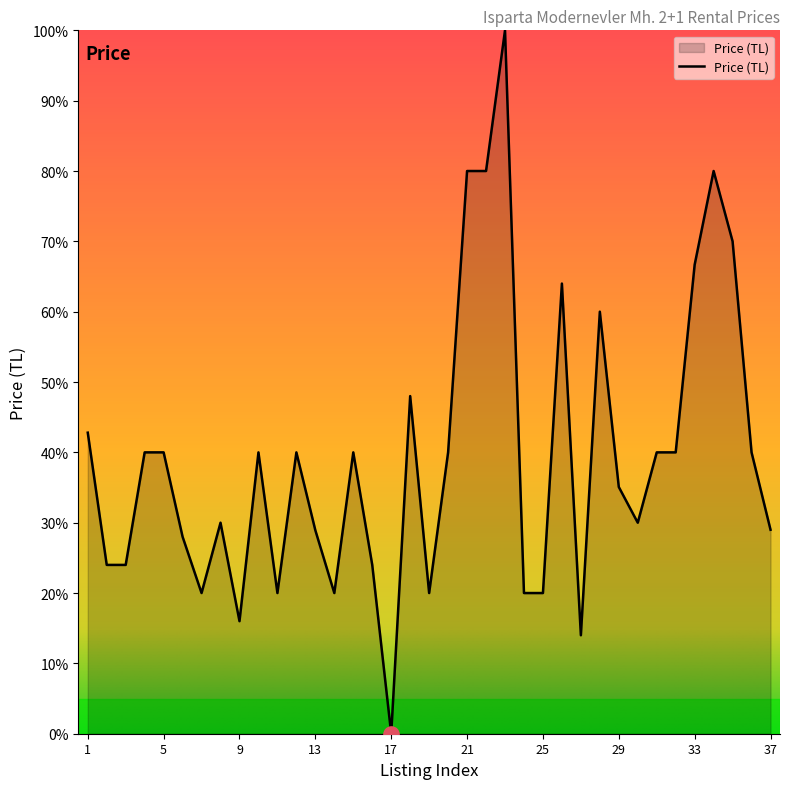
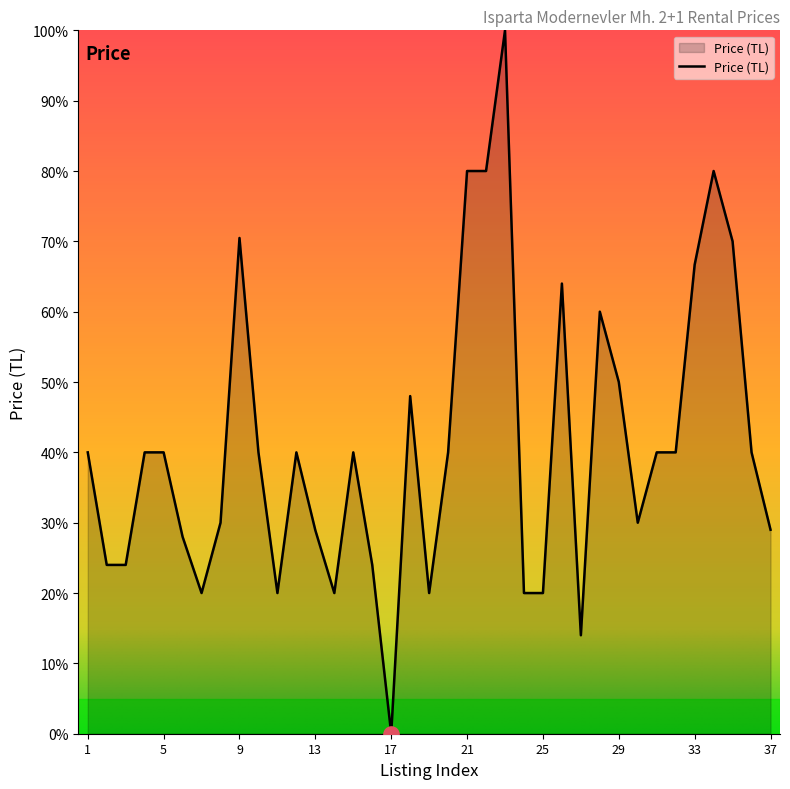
  {
    "Price (TL)": {
-     "1": "43%",
+     "1": "40%",
      "5": "40%",
-     "9": "16%",
+     "9": "70%",
      "13": "29%",
      "21": "80%",
      "25": "20%",
-     "29": "35%",
+     "29": "50%",
      "33": "67%",
      "37": "29%"
    }
  }
